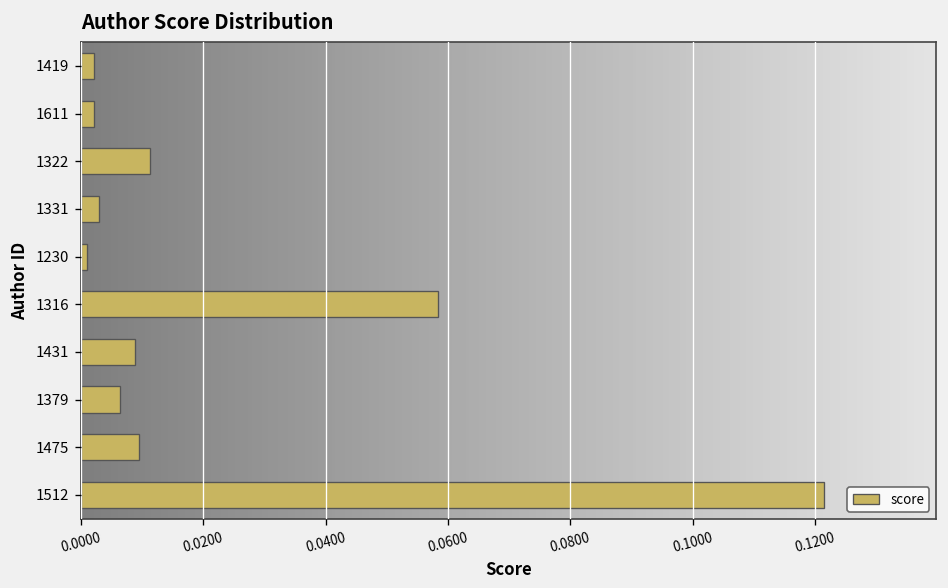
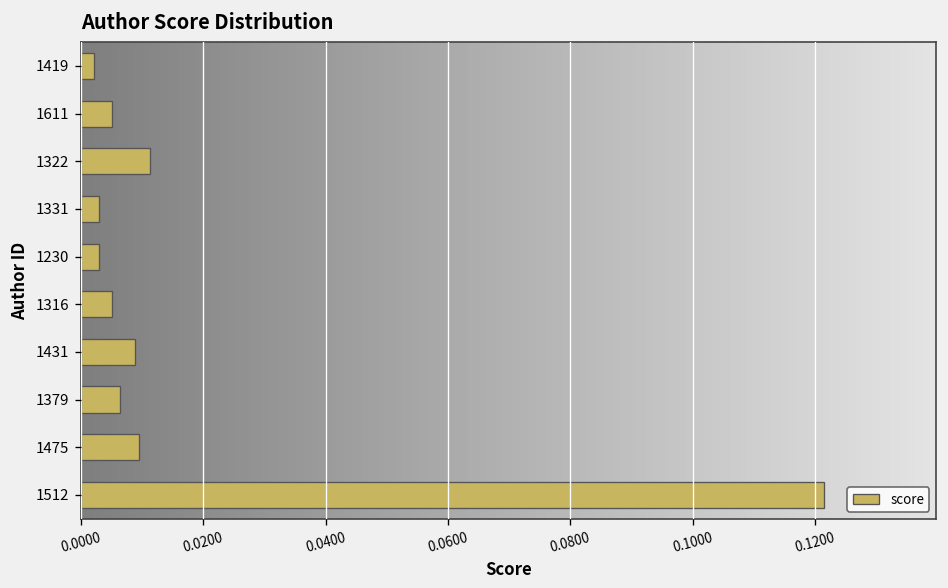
  {
    "1419": 0.002,
-   "1611": 0.002,
+   "1611": 0.005,
    "1322": 0.011,
    "1331": 0.003,
-   "1230": 0.001,
-   "1316": 0.058,
+   "1230": 0.003,
+   "1316": 0.005,
    "1431": 0.009,
    "1379": 0.006,
    "1475": 0.010,
    "1512": 0.122
  }
